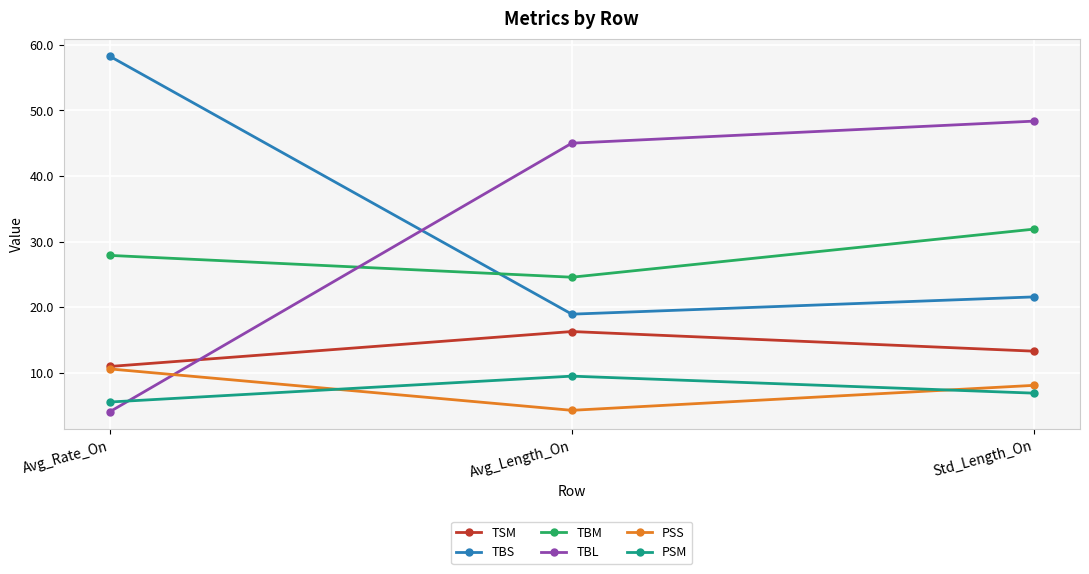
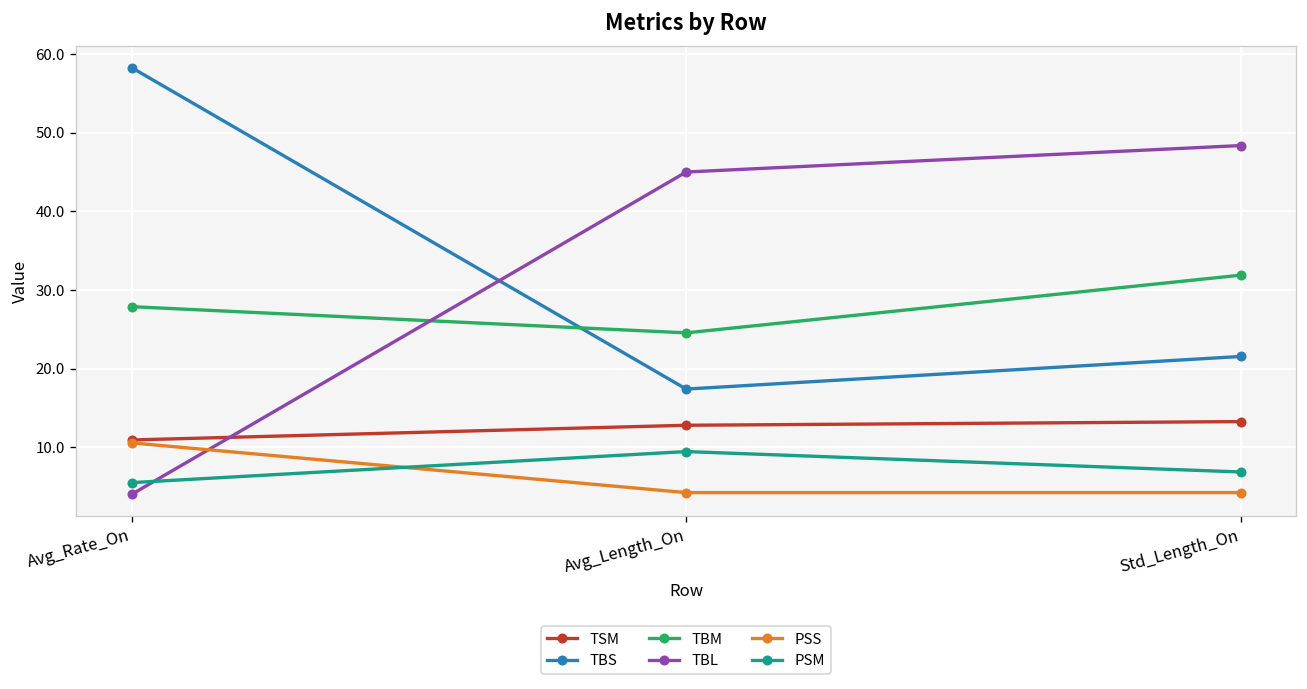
  {
    "TSM": {
-     "Avg_Length_On": 16,
+     "Avg_Length_On": 13,
      "Std_Length_On": 13
    },
    "TBS": {
      "Avg_Rate_On": 58,
-     "Avg_Length_On": 19,
+     "Avg_Length_On": 17,
      "Std_Length_On": 22
    },
    "TBL": {
      "Avg_Rate_On": 4,
      "Avg_Length_On": 45,
      "Std_Length_On": 48
    },
    "PSS": {
      "Avg_Length_On": 4,
-     "Std_Length_On": 8
+     "Std_Length_On": 4
    }
  }
